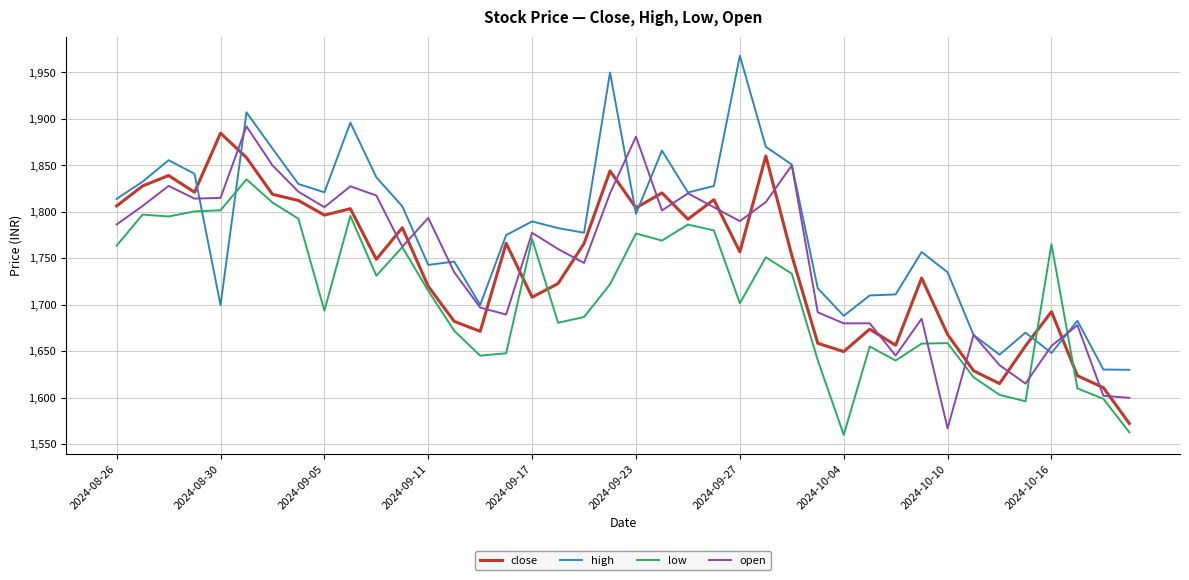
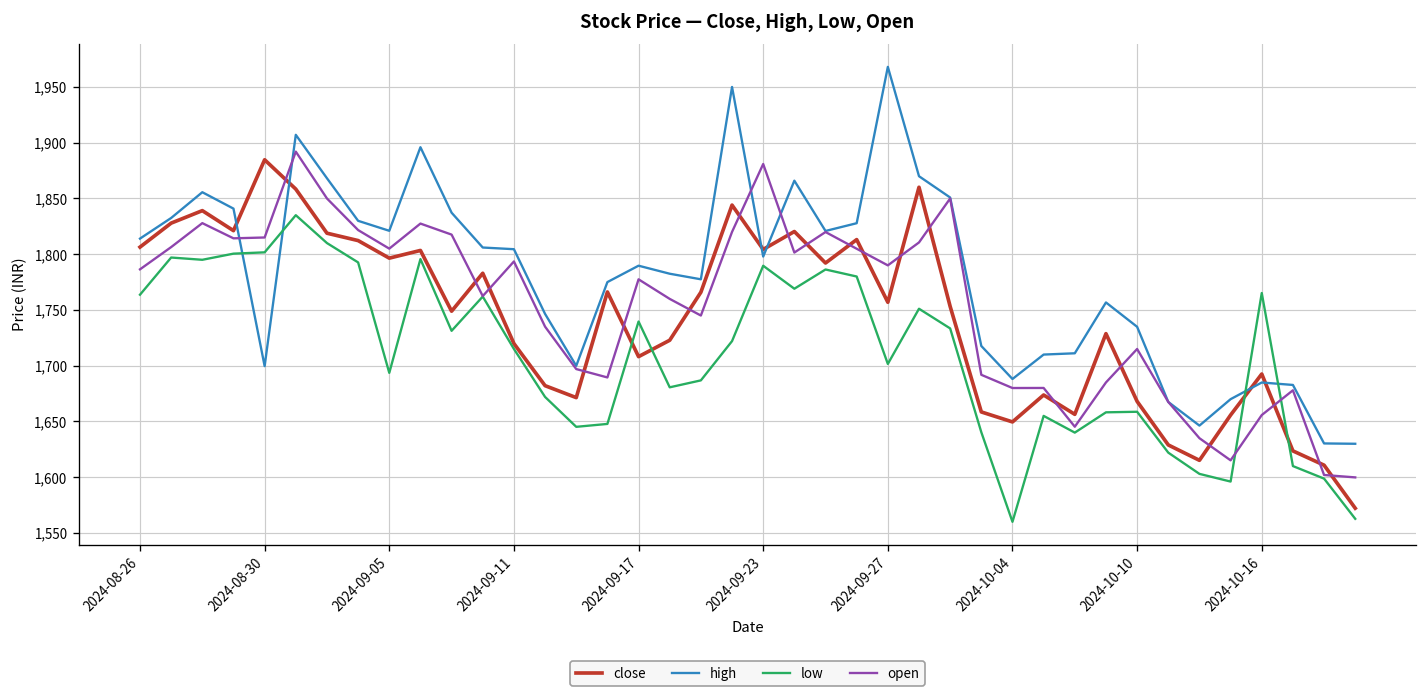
  {
    "close": {
      "2024-08-26": "1,810",
      "2024-08-30": "1,880",
      "2024-09-05": "1,800",
      "2024-09-11": "1,720",
      "2024-09-17": "1,710",
      "2024-09-23": "1,800",
      "2024-09-27": "1,760",
      "2024-10-04": "1,650",
      "2024-10-10": "1,670",
      "2024-10-16": "1,690"
    },
    "high": {
      "2024-08-26": "1,810",
      "2024-08-30": "1,700",
      "2024-09-05": "1,820",
-     "2024-09-11": "1,740",
+     "2024-09-11": "1,800",
      "2024-09-17": "1,790",
      "2024-09-23": "1,800",
      "2024-09-27": "1,970",
      "2024-10-04": "1,690",
      "2024-10-10": "1,730",
-     "2024-10-16": "1,650"
+     "2024-10-16": "1,680"
    },
    "low": {
      "2024-08-26": "1,760",
      "2024-08-30": "1,800",
      "2024-09-05": "1,690",
      "2024-09-11": "1,720",
-     "2024-09-17": "1,770",
-     "2024-09-23": "1,780",
+     "2024-09-17": "1,740",
+     "2024-09-23": "1,790",
      "2024-09-27": "1,700",
      "2024-10-04": "1,560",
      "2024-10-10": "1,660",
      "2024-10-16": "1,770"
    },
    "open": {
      "2024-08-26": "1,790",
      "2024-08-30": "1,820",
      "2024-09-05": "1,810",
      "2024-09-11": "1,790",
      "2024-09-17": "1,780",
      "2024-09-23": "1,880",
      "2024-09-27": "1,790",
      "2024-10-04": "1,680",
-     "2024-10-10": "1,570",
+     "2024-10-10": "1,720",
      "2024-10-16": "1,660"
    }
  }
